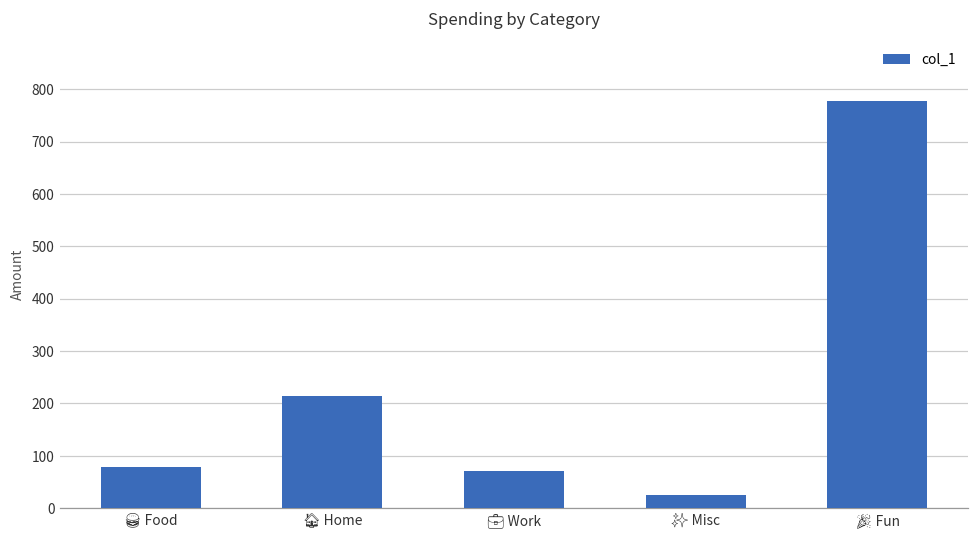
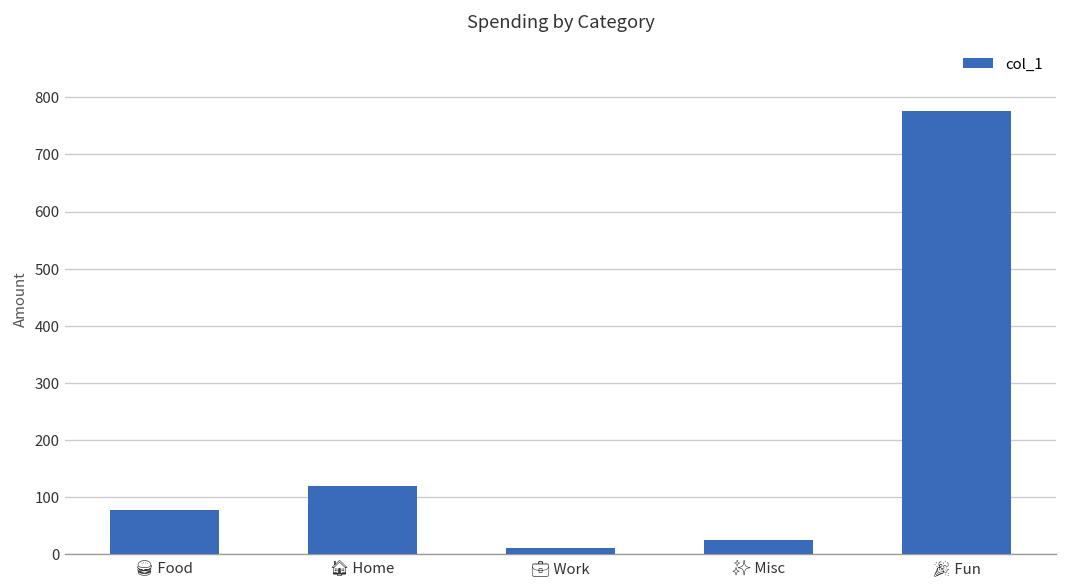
  {
    "🍔 Food": 80,
-   "🏠 Home": 220,
-   "💼 Work": 70,
+   "🏠 Home": 120,
+   "💼 Work": 10,
    "✨ Misc": 30,
    "🎉 Fun": 780
  }
